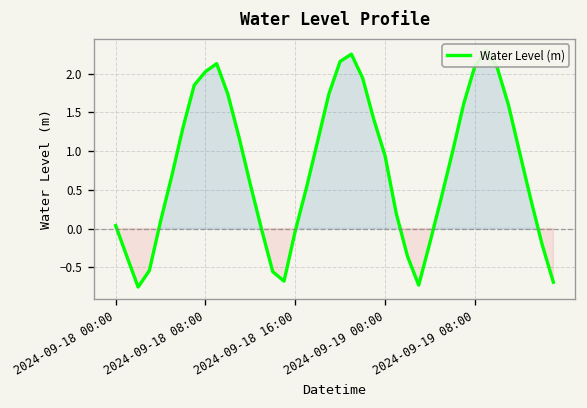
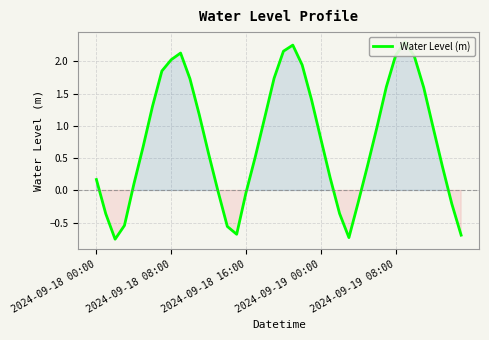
  {
-   "2024-09-18 00:00": 0.0,
+   "2024-09-18 00:00": 0.2,
    "2024-09-18 08:00": 2.0,
    "2024-09-18 16:00": 0.0,
-   "2024-09-19 00:00": 0.9
+   "2024-09-19 00:00": 0.8
  }
